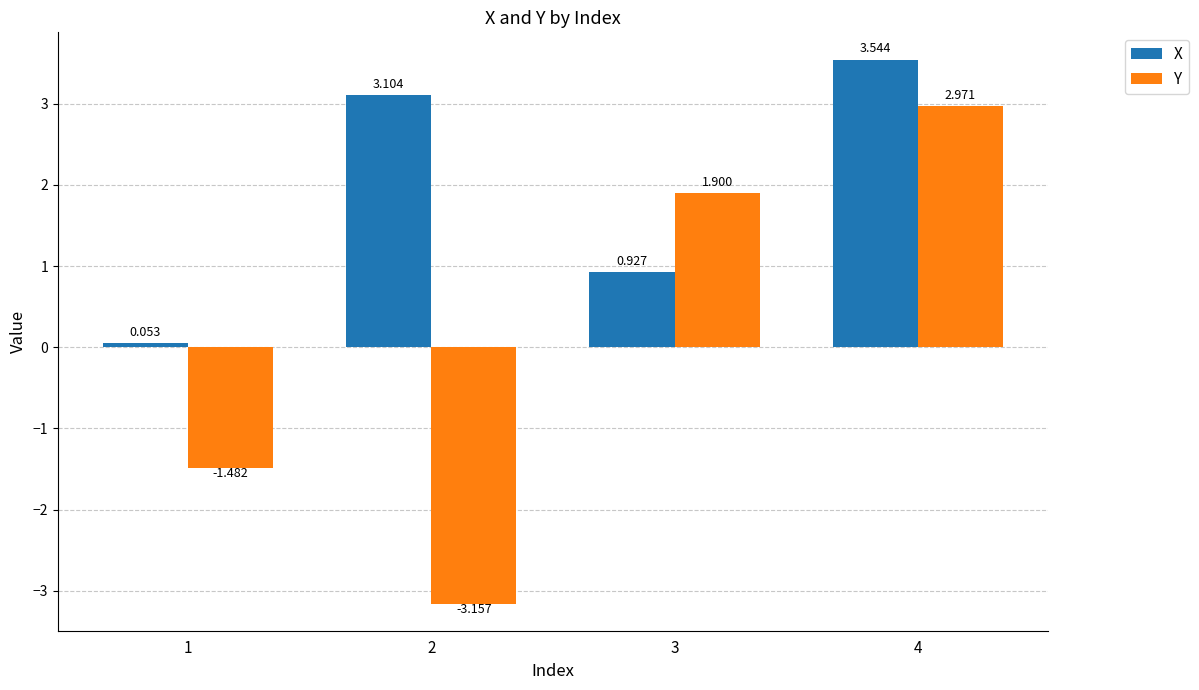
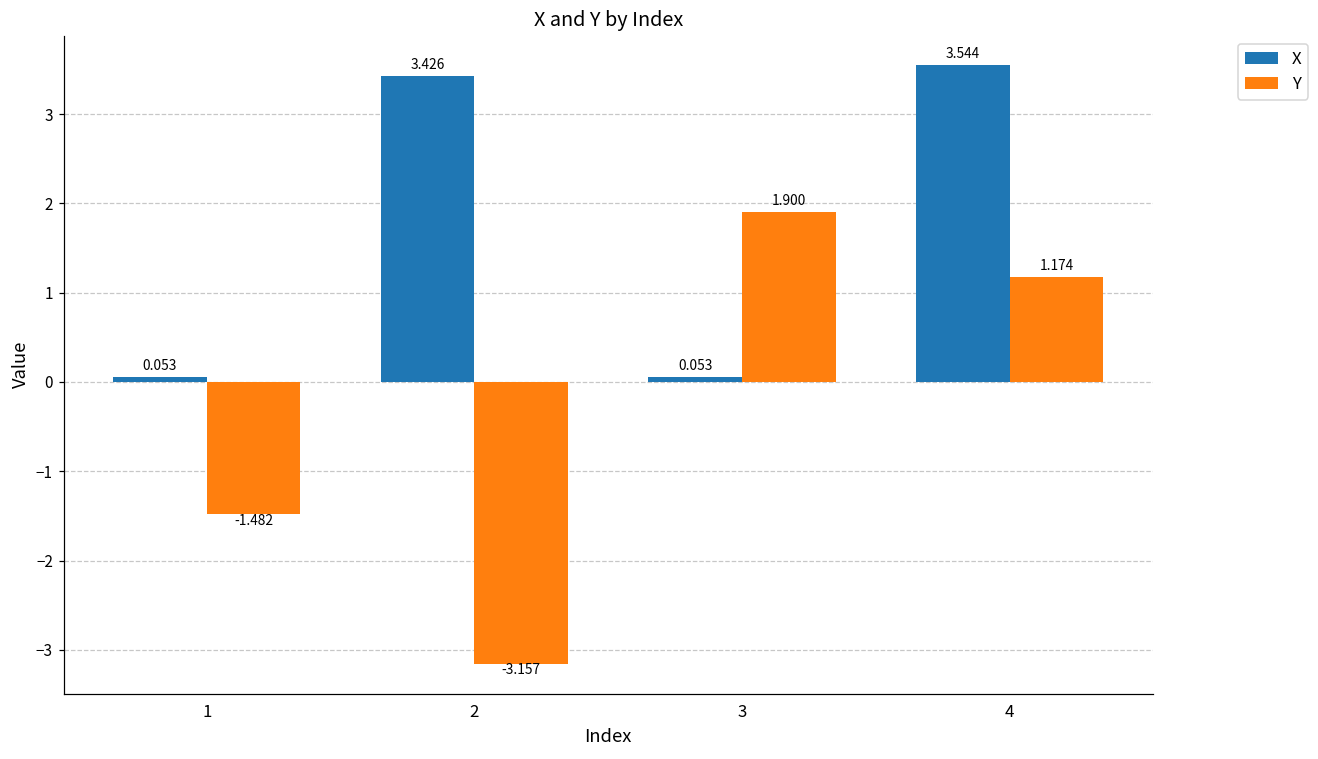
  {
    "X": {
      "1": 0.053,
-     "2": 3.104,
-     "3": 0.927,
+     "2": 3.426,
+     "3": 0.053,
      "4": 3.544
    },
    "Y": {
      "1": -1.482,
      "2": -3.157,
      "3": 1.900,
-     "4": 2.971
+     "4": 1.174
    }
  }
